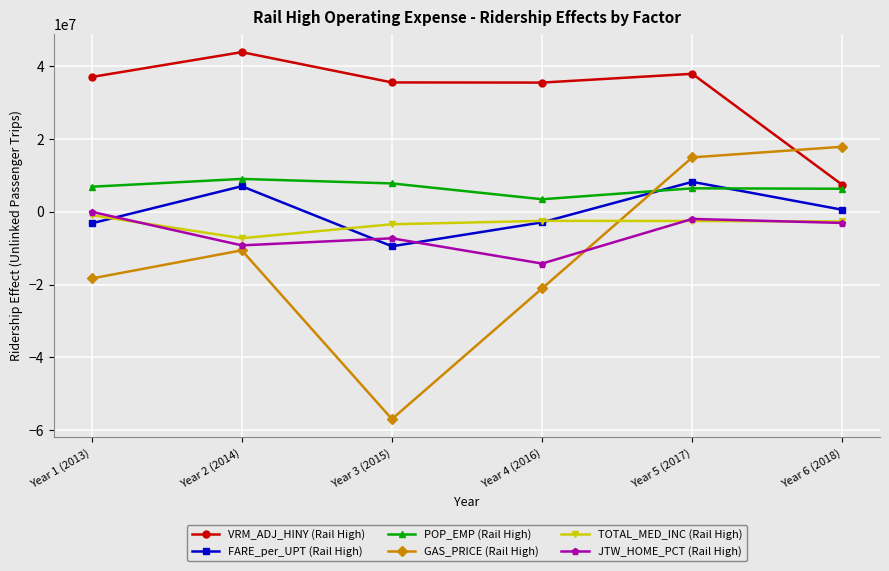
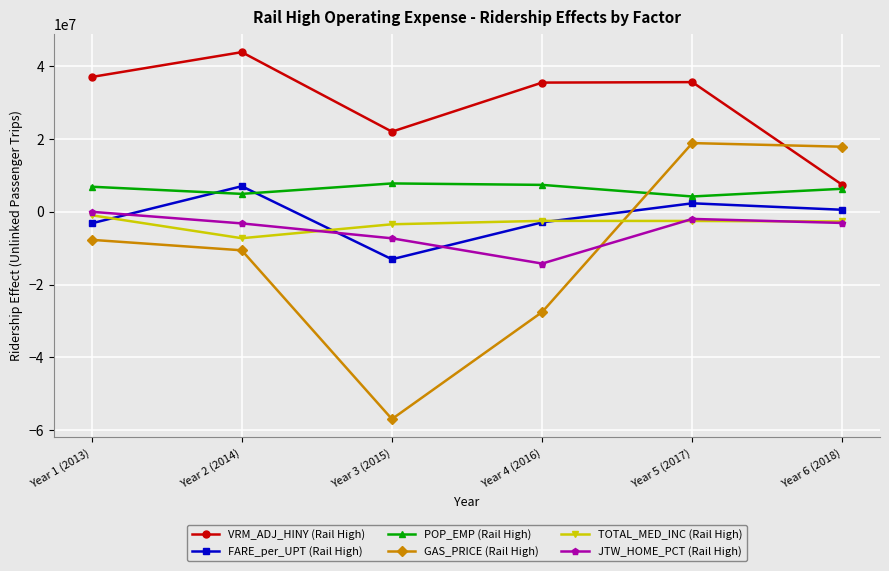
  {
    "VRM_ADJ_HINY (Rail High)": {
      "Year 1 (2013)": 37000000,
      "Year 2 (2014)": 44000000,
-     "Year 3 (2015)": 35000000,
+     "Year 3 (2015)": 22000000,
      "Year 4 (2016)": 35000000,
-     "Year 5 (2017)": 38000000,
+     "Year 5 (2017)": 36000000,
      "Year 6 (2018)": 7000000
    },
    "FARE_per_UPT (Rail High)": {
      "Year 1 (2013)": -3000000,
      "Year 2 (2014)": 7000000,
-     "Year 3 (2015)": -10000000,
-     "Year 5 (2017)": 8000000,
+     "Year 3 (2015)": -13000000,
+     "Year 5 (2017)": 2000000,
      "Year 6 (2018)": 1000000
    },
    "POP_EMP (Rail High)": {
      "Year 1 (2013)": 7000000,
-     "Year 2 (2014)": 9000000,
+     "Year 2 (2014)": 5000000,
      "Year 3 (2015)": 8000000,
-     "Year 4 (2016)": 3000000,
-     "Year 5 (2017)": 6000000,
+     "Year 4 (2016)": 7000000,
+     "Year 5 (2017)": 4000000,
      "Year 6 (2018)": 6000000
    },
    "GAS_PRICE (Rail High)": {
-     "Year 1 (2013)": -18000000,
+     "Year 1 (2013)": -8000000,
      "Year 2 (2014)": -11000000,
      "Year 3 (2015)": -57000000,
-     "Year 4 (2016)": -21000000,
-     "Year 5 (2017)": 15000000,
+     "Year 4 (2016)": -28000000,
+     "Year 5 (2017)": 19000000,
      "Year 6 (2018)": 18000000
    },
    "TOTAL_MED_INC (Rail High)": {
      "Year 1 (2013)": -1000000,
      "Year 2 (2014)": -7000000,
      "Year 3 (2015)": -3000000
    },
    "JTW_HOME_PCT (Rail High)": {
      "Year 1 (2013)": 0,
-     "Year 2 (2014)": -9000000,
+     "Year 2 (2014)": -3000000,
      "Year 3 (2015)": -7000000,
      "Year 4 (2016)": -14000000
    }
  }
